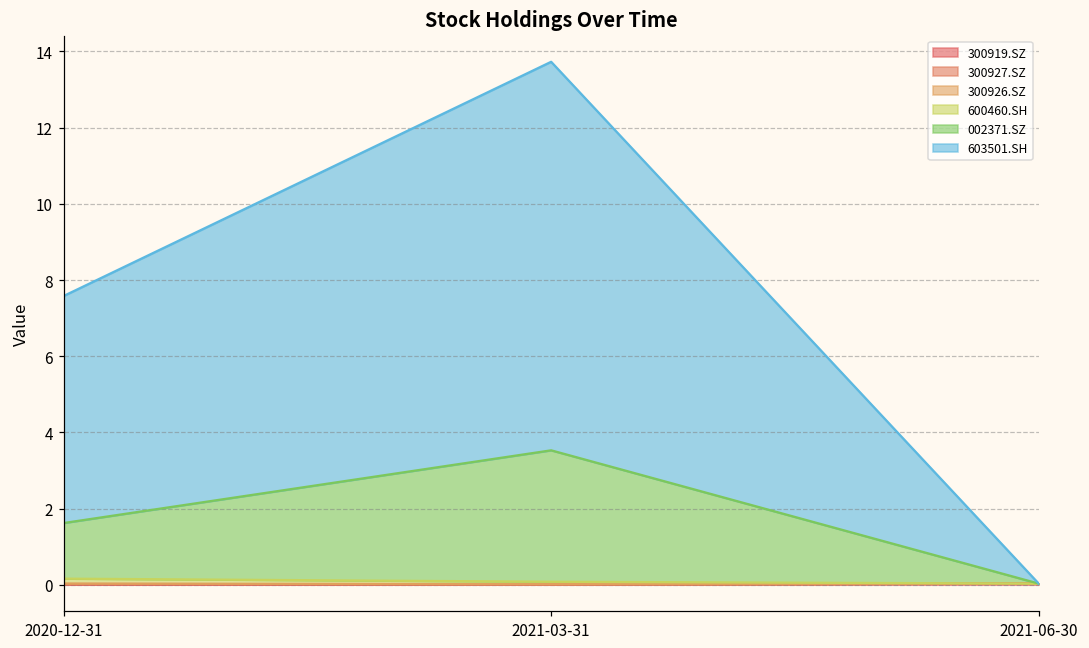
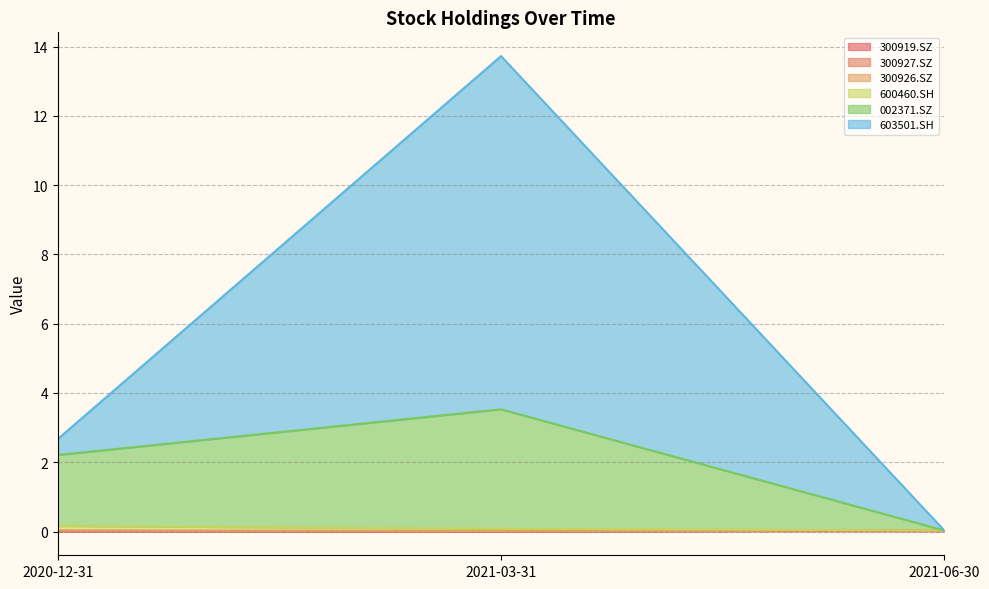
  {
    "002371.SZ": {
-     "2020-12-31": 1.5,
+     "2020-12-31": 2.1,
      "2021-03-31": 3.5
    },
    "603501.SH": {
-     "2020-12-31": 6.0,
+     "2020-12-31": 0.5,
      "2021-03-31": 10.2
    }
  }
